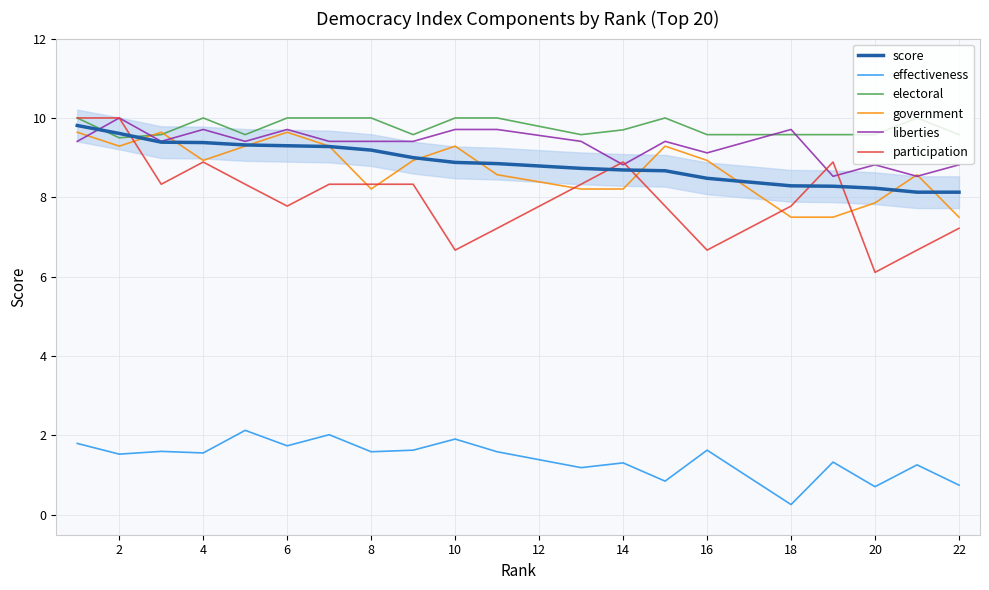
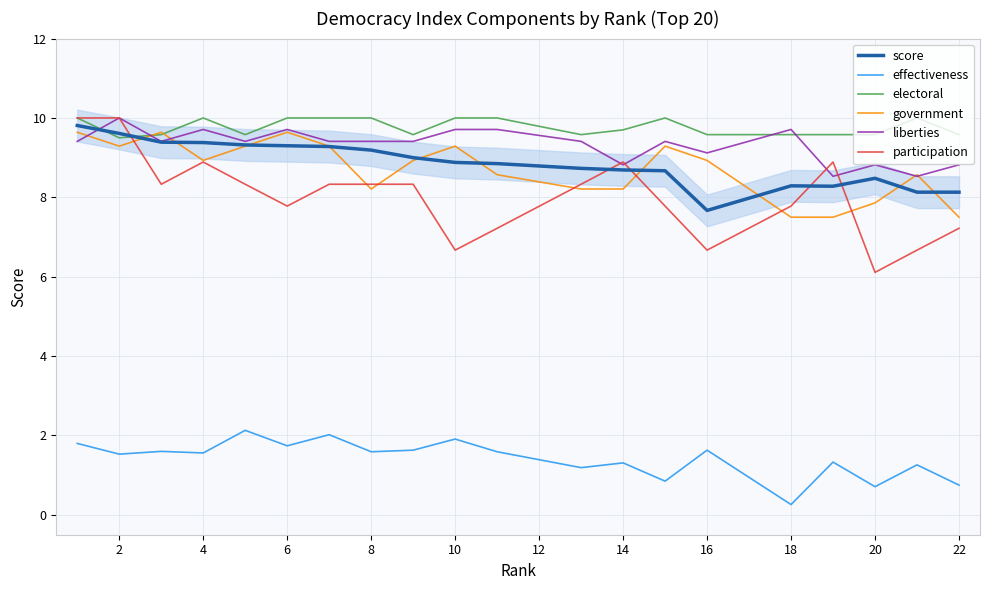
  {
    "score": {
      "2": 9.6,
      "4": 9.4,
      "6": 9.3,
      "8": 9.2,
      "10": 8.9,
      "14": 8.7,
-     "16": 8.5,
+     "16": 7.7,
      "18": 8.3,
-     "20": 8.2,
+     "20": 8.5,
      "22": 8.1
    },
    "effectiveness": {
      "2": 1.5,
      "4": 1.6,
      "6": 1.7,
      "8": 1.6,
      "10": 1.9,
      "14": 1.3,
      "16": 1.6,
      "18": 0.3,
      "20": 0.7,
      "22": 0.8
    },
    "electoral": {
      "2": 9.5,
      "4": 10.0,
      "6": 10.0,
      "8": 10.0,
      "10": 10.0,
      "14": 9.7,
      "16": 9.6,
      "18": 9.6
    },
    "government": {
      "2": 9.3,
      "8": 8.2,
      "14": 8.2,
      "18": 7.5,
      "20": 7.9,
      "22": 7.5
    },
    "liberties": {
      "4": 9.7,
      "8": 9.4,
      "10": 9.7,
      "14": 8.8,
      "16": 9.1,
      "18": 9.7,
      "22": 8.8
    },
    "participation": {
      "6": 7.8,
      "8": 8.3,
      "10": 6.7,
      "14": 8.9,
      "16": 6.7,
      "18": 7.8,
      "20": 6.1,
      "22": 7.2
    }
  }
